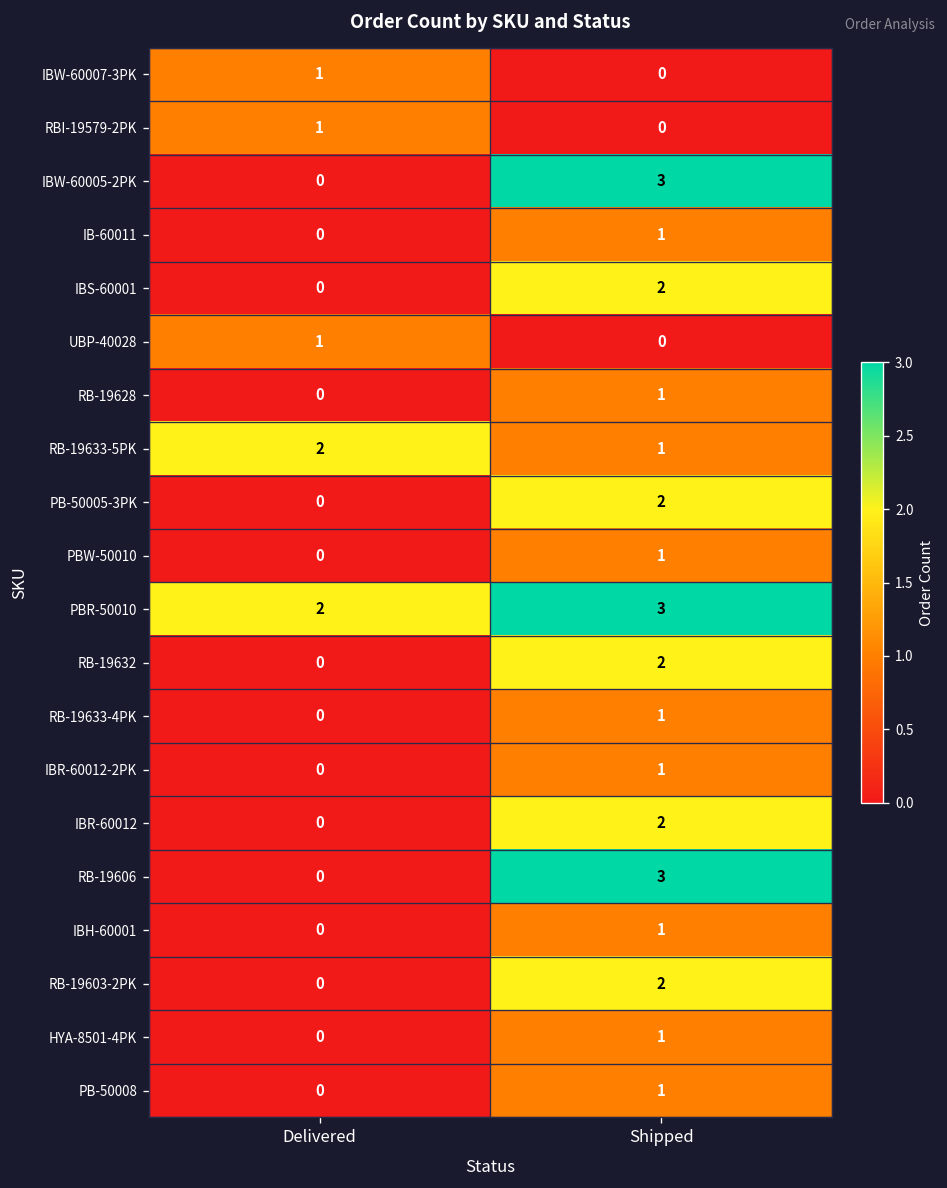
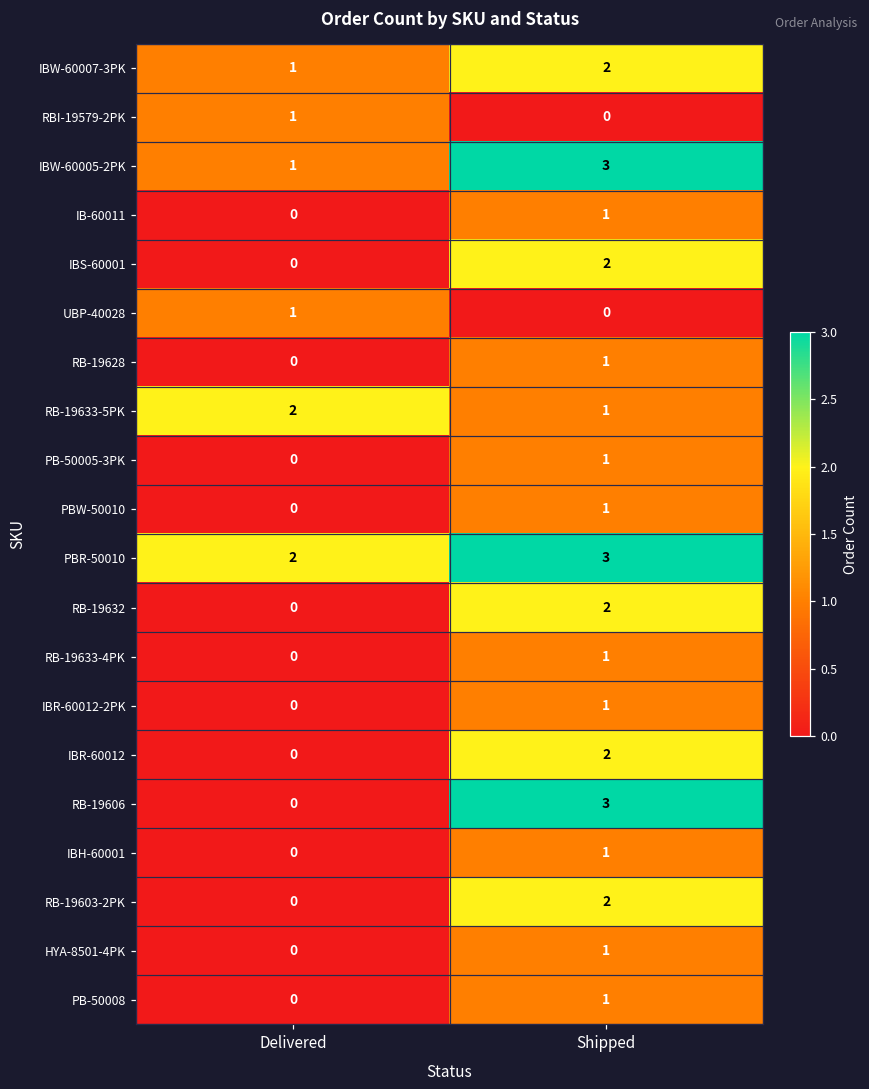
  {
    "IBW-60007-3PK": {
      "Delivered": 1,
-     "Shipped": 0
+     "Shipped": 2
    },
    "RBI-19579-2PK": {
      "Delivered": 1,
      "Shipped": 0
    },
    "IBW-60005-2PK": {
-     "Delivered": 0,
+     "Delivered": 1,
      "Shipped": 3
    },
    "IB-60011": {
      "Delivered": 0,
      "Shipped": 1
    },
    "IBS-60001": {
      "Delivered": 0,
      "Shipped": 2
    },
    "UBP-40028": {
      "Delivered": 1,
      "Shipped": 0
    },
    "RB-19628": {
      "Delivered": 0,
      "Shipped": 1
    },
    "RB-19633-5PK": {
      "Delivered": 2,
      "Shipped": 1
    },
    "PB-50005-3PK": {
      "Delivered": 0,
-     "Shipped": 2
+     "Shipped": 1
    },
    "PBW-50010": {
      "Delivered": 0,
      "Shipped": 1
    },
    "PBR-50010": {
      "Delivered": 2,
      "Shipped": 3
    },
    "RB-19632": {
      "Delivered": 0,
      "Shipped": 2
    },
    "RB-19633-4PK": {
      "Delivered": 0,
      "Shipped": 1
    },
    "IBR-60012-2PK": {
      "Delivered": 0,
      "Shipped": 1
    },
    "IBR-60012": {
      "Delivered": 0,
      "Shipped": 2
    },
    "RB-19606": {
      "Delivered": 0,
      "Shipped": 3
    },
    "IBH-60001": {
      "Delivered": 0,
      "Shipped": 1
    },
    "RB-19603-2PK": {
      "Delivered": 0,
      "Shipped": 2
    },
    "HYA-8501-4PK": {
      "Delivered": 0,
      "Shipped": 1
    },
    "PB-50008": {
      "Delivered": 0,
      "Shipped": 1
    }
  }
